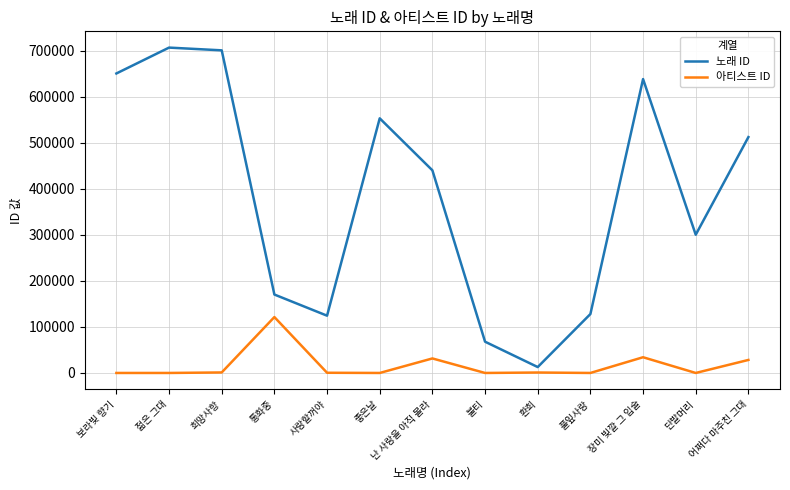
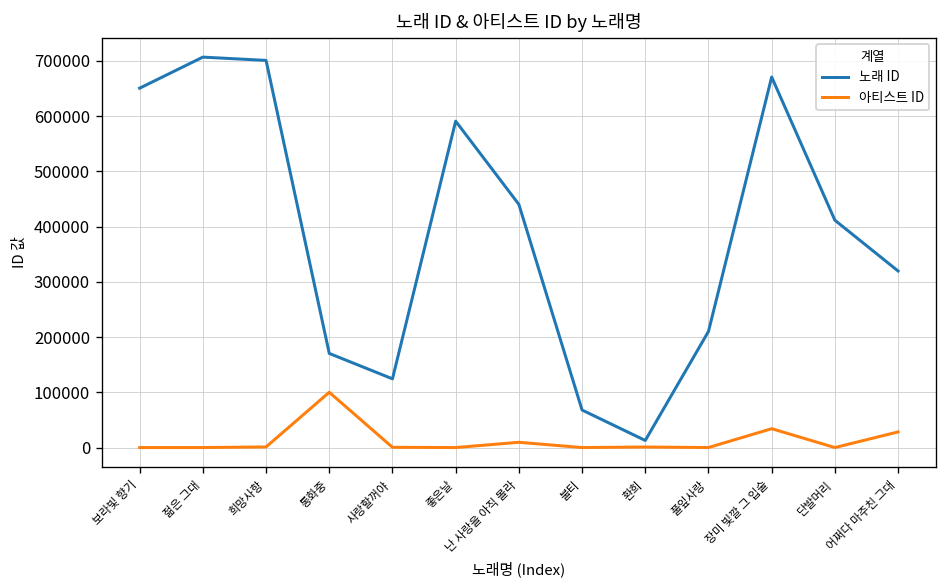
  {
    "노래 ID": {
      "보라빛 향기": 650000,
      "젊은 그대": 710000,
      "희망사항": 700000,
      "통화중": 170000,
      "사랑할꺼야": 120000,
-     "좋은날": 550000,
+     "좋은날": 590000,
      "난 사랑을 아직 몰라": 440000,
      "불티": 70000,
      "환희": 10000,
-     "풀잎사랑": 130000,
-     "장미 빛깔 그 입술": 640000,
-     "단발머리": 300000,
-     "어쩌다 마주친 그대": 510000
+     "풀잎사랑": 210000,
+     "장미 빛깔 그 입술": 670000,
+     "단발머리": 410000,
+     "어쩌다 마주친 그대": 320000
    },
    "아티스트 ID": {
      "보라빛 향기": 0,
      "젊은 그대": 0,
      "희망사항": 0,
-     "통화중": 120000,
+     "통화중": 100000,
      "사랑할꺼야": 0,
      "좋은날": 0,
-     "난 사랑을 아직 몰라": 30000,
+     "난 사랑을 아직 몰라": 10000,
      "불티": 0,
      "환희": 0,
      "풀잎사랑": 0,
      "장미 빛깔 그 입술": 30000,
      "단발머리": 0,
      "어쩌다 마주친 그대": 30000
    }
  }
